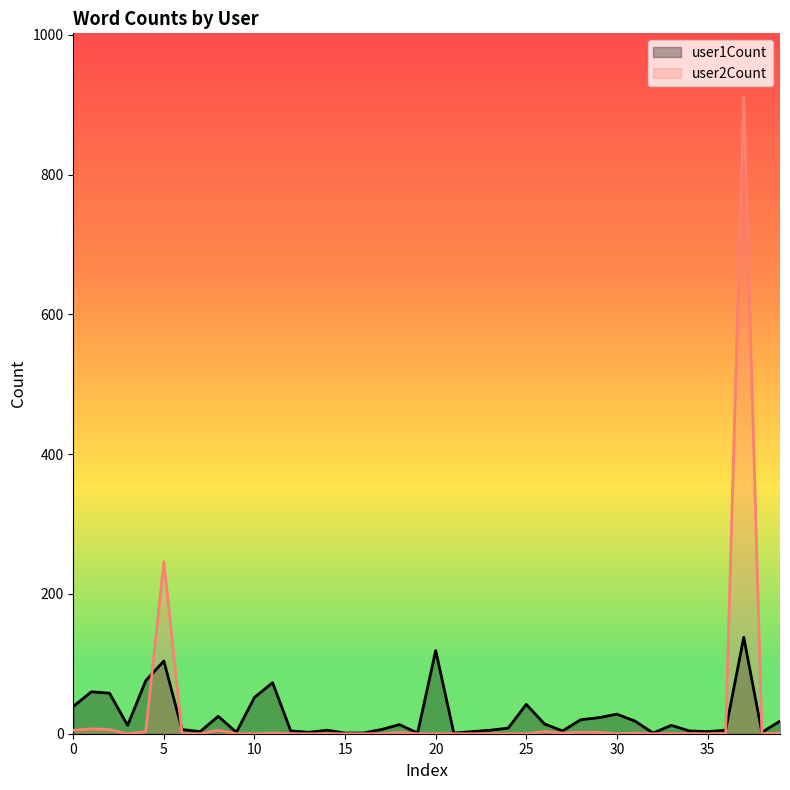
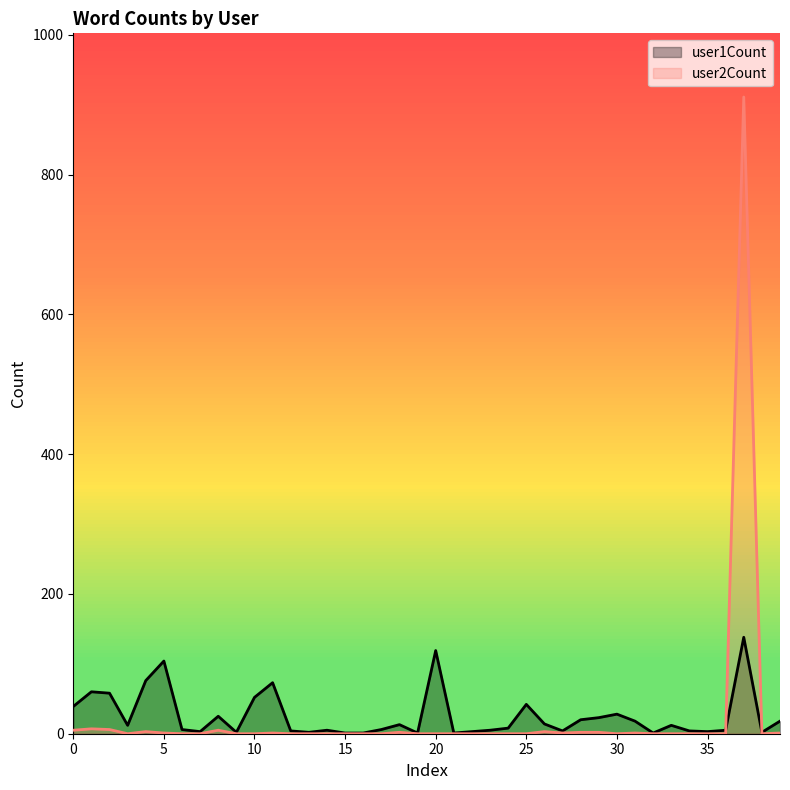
  {
    "user1Count": {
      "0": 40,
      "5": 100,
      "10": 50,
      "20": 120,
      "25": 40,
      "30": 30
    },
    "user2Count": {
      "0": 10,
-     "5": 250,
+     "5": 0,
      "10": 0,
      "20": 0,
      "25": 0,
      "30": 0
    }
  }
